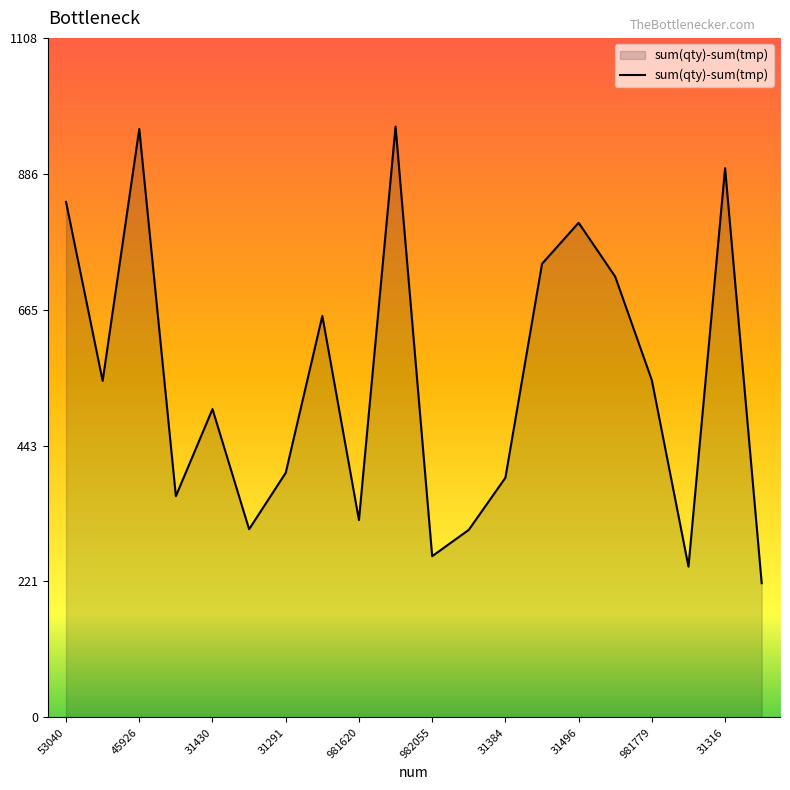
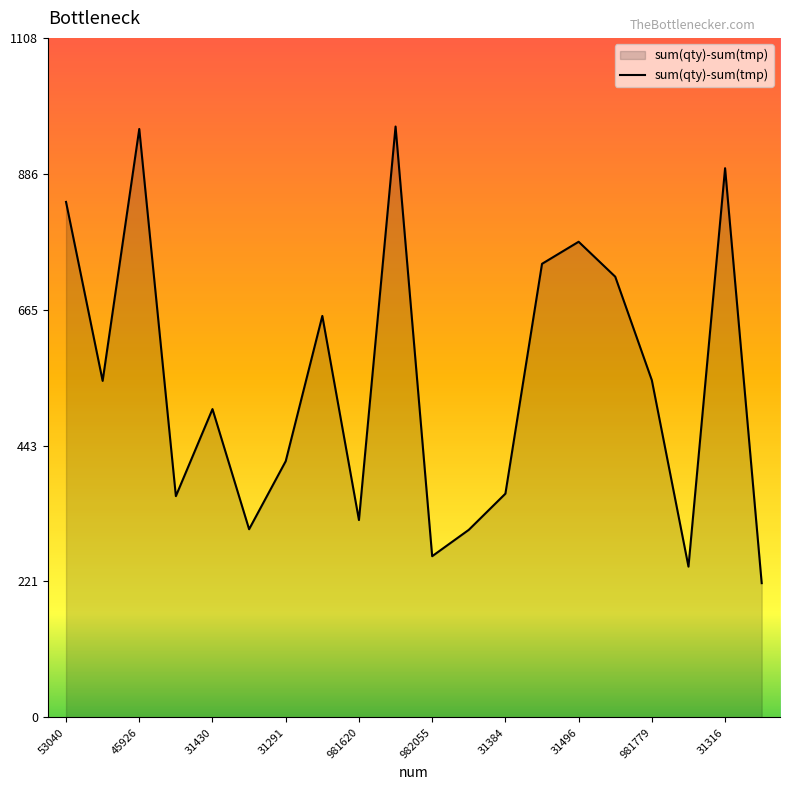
  {
    "53040": 840,
    "45926": 960,
    "31430": 500,
-   "31291": 400,
+   "31291": 420,
    "981620": 320,
    "982055": 260,
-   "31384": 390,
-   "31496": 810,
+   "31384": 370,
+   "31496": 780,
    "981779": 550,
    "31316": 900
  }
